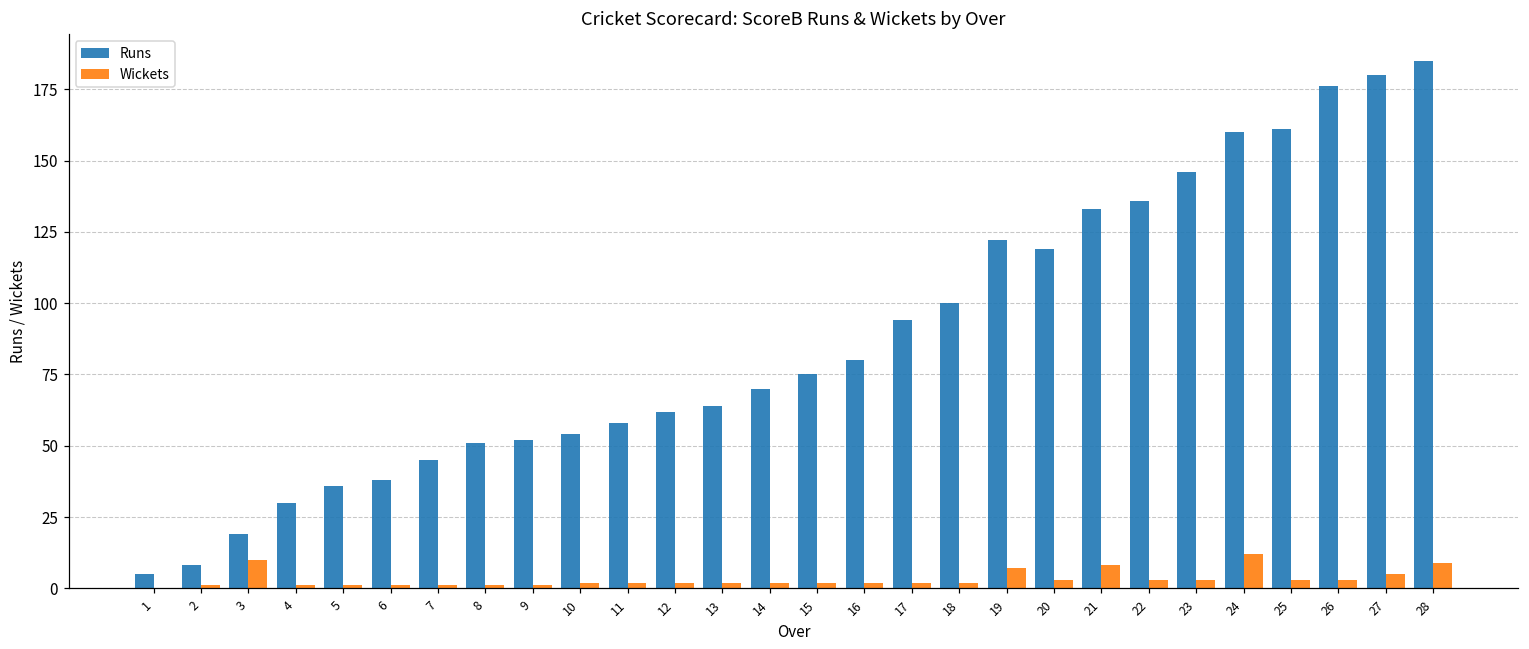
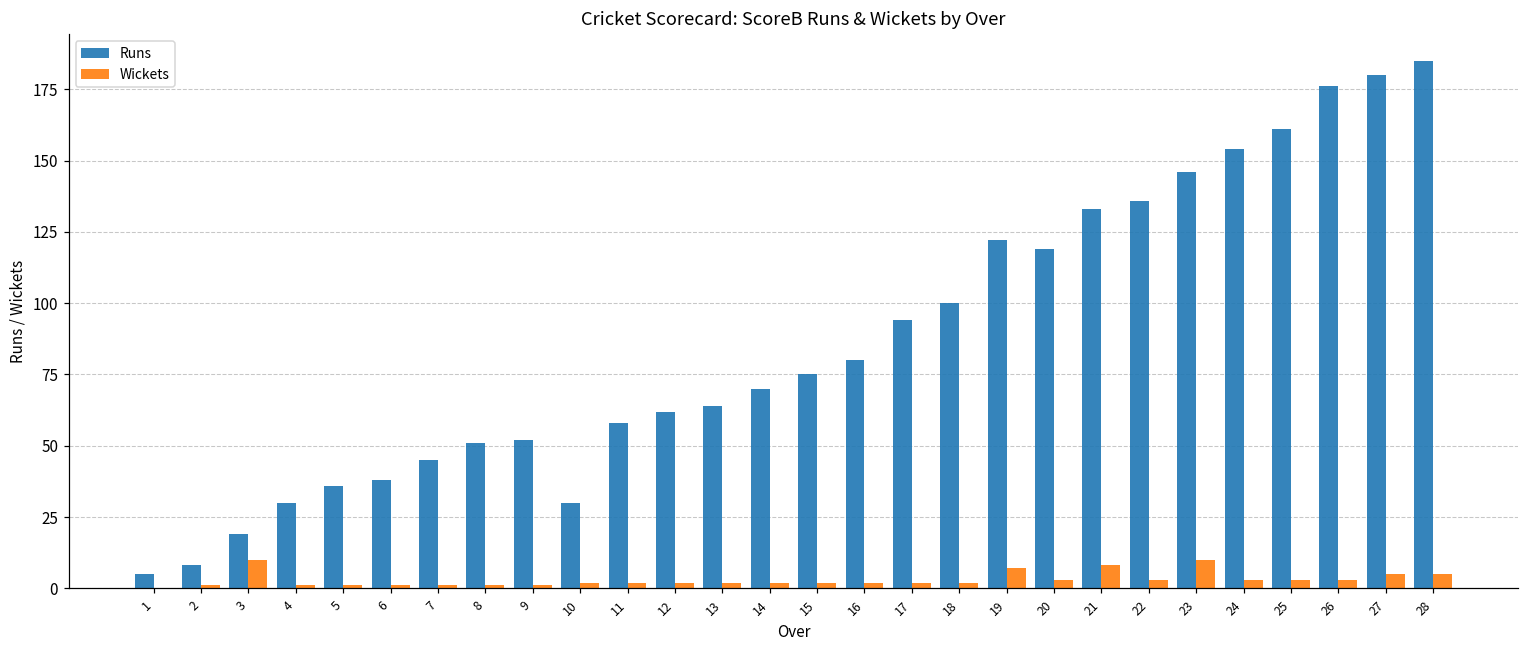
  {
    "Runs": {
      "1": 5,
      "2": 8,
      "3": 19,
      "4": 30,
      "5": 36,
      "6": 38,
      "7": 45,
      "8": 51,
      "9": 52,
-     "10": 54,
+     "10": 30,
      "11": 58,
      "12": 62,
      "13": 64,
      "14": 70,
      "15": 75,
      "16": 80,
      "17": 94,
      "18": 100,
      "19": 122,
      "20": 119,
      "21": 133,
      "22": 136,
      "23": 146,
-     "24": 160,
+     "24": 154,
      "25": 161,
      "26": 176,
      "27": 180,
      "28": 185
    },
    "Wickets": {
      "1": 0,
      "2": 1,
      "3": 10,
      "4": 1,
      "5": 1,
      "6": 1,
      "7": 1,
      "8": 1,
      "9": 1,
      "10": 2,
      "11": 2,
      "12": 2,
      "13": 2,
      "14": 2,
      "15": 2,
      "16": 2,
      "17": 2,
      "18": 2,
      "19": 7,
      "20": 3,
      "21": 8,
      "22": 3,
-     "23": 3,
-     "24": 12,
+     "23": 10,
+     "24": 3,
      "25": 3,
      "26": 3,
      "27": 5,
-     "28": 9
+     "28": 5
    }
  }
